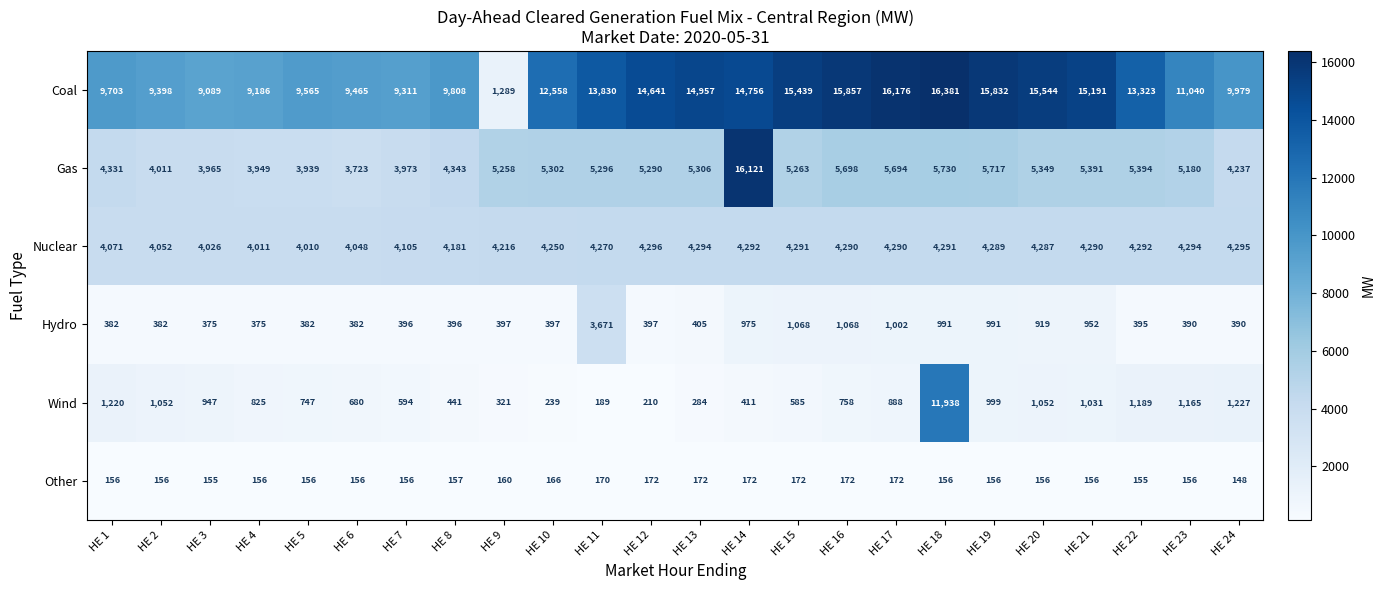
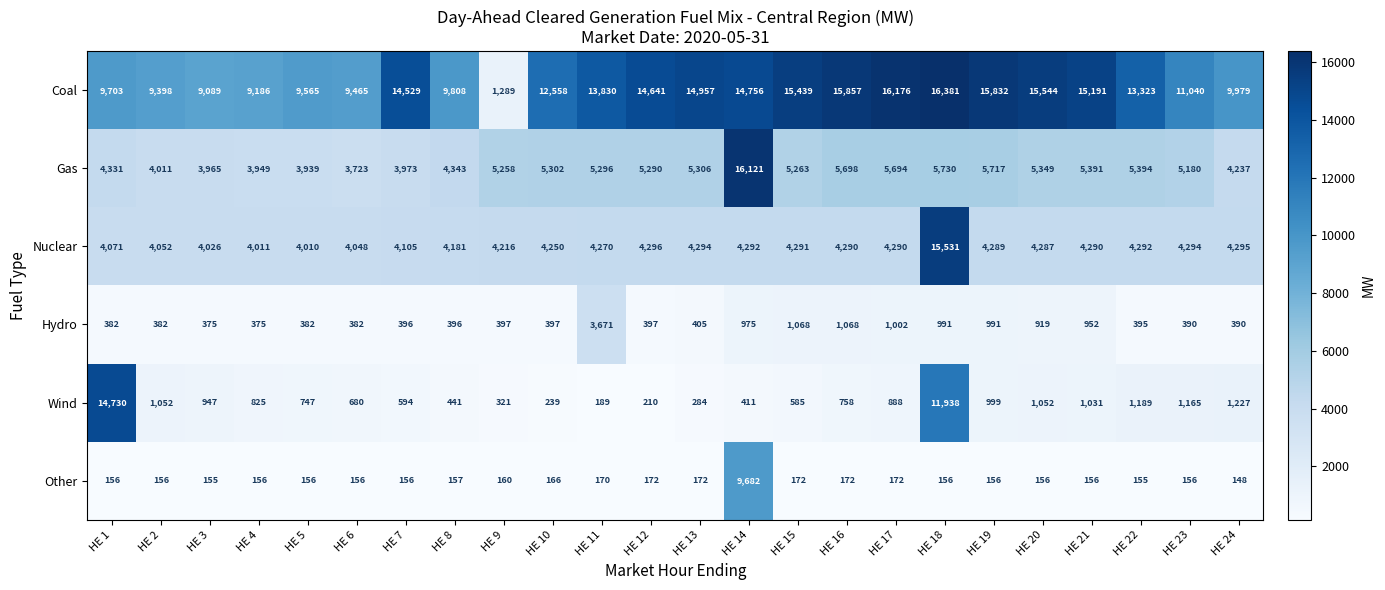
  {
    "Coal": {
      "HE 1": "9,703",
      "HE 2": "9,398",
      "HE 3": "9,089",
      "HE 4": "9,186",
      "HE 5": "9,565",
      "HE 6": "9,465",
-     "HE 7": "9,311",
+     "HE 7": "14,529",
      "HE 8": "9,808",
      "HE 9": "1,289",
      "HE 10": "12,558",
      "HE 11": "13,830",
      "HE 12": "14,641",
      "HE 13": "14,957",
      "HE 14": "14,756",
      "HE 15": "15,439",
      "HE 16": "15,857",
      "HE 17": "16,176",
      "HE 18": "16,381",
      "HE 19": "15,832",
      "HE 20": "15,544",
      "HE 21": "15,191",
      "HE 22": "13,323",
      "HE 23": "11,040",
      "HE 24": "9,979"
    },
    "Gas": {
      "HE 1": "4,331",
      "HE 2": "4,011",
      "HE 3": "3,965",
      "HE 4": "3,949",
      "HE 5": "3,939",
      "HE 6": "3,723",
      "HE 7": "3,973",
      "HE 8": "4,343",
      "HE 9": "5,258",
      "HE 10": "5,302",
      "HE 11": "5,296",
      "HE 12": "5,290",
      "HE 13": "5,306",
      "HE 14": "16,121",
      "HE 15": "5,263",
      "HE 16": "5,698",
      "HE 17": "5,694",
      "HE 18": "5,730",
      "HE 19": "5,717",
      "HE 20": "5,349",
      "HE 21": "5,391",
      "HE 22": "5,394",
      "HE 23": "5,180",
      "HE 24": "4,237"
    },
    "Nuclear": {
      "HE 1": "4,071",
      "HE 2": "4,052",
      "HE 3": "4,026",
      "HE 4": "4,011",
      "HE 5": "4,010",
      "HE 6": "4,048",
      "HE 7": "4,105",
      "HE 8": "4,181",
      "HE 9": "4,216",
      "HE 10": "4,250",
      "HE 11": "4,270",
      "HE 12": "4,296",
      "HE 13": "4,294",
      "HE 14": "4,292",
      "HE 15": "4,291",
      "HE 16": "4,290",
      "HE 17": "4,290",
-     "HE 18": "4,291",
+     "HE 18": "15,531",
      "HE 19": "4,289",
      "HE 20": "4,287",
      "HE 21": "4,290",
      "HE 22": "4,292",
      "HE 23": "4,294",
      "HE 24": "4,295"
    },
    "Hydro": {
      "HE 1": "382",
      "HE 2": "382",
      "HE 3": "375",
      "HE 4": "375",
      "HE 5": "382",
      "HE 6": "382",
      "HE 7": "396",
      "HE 8": "396",
      "HE 9": "397",
      "HE 10": "397",
      "HE 11": "3,671",
      "HE 12": "397",
      "HE 13": "405",
      "HE 14": "975",
      "HE 15": "1,068",
      "HE 16": "1,068",
      "HE 17": "1,002",
      "HE 18": "991",
      "HE 19": "991",
      "HE 20": "919",
      "HE 21": "952",
      "HE 22": "395",
      "HE 23": "390",
      "HE 24": "390"
    },
    "Wind": {
-     "HE 1": "1,220",
+     "HE 1": "14,730",
      "HE 2": "1,052",
      "HE 3": "947",
      "HE 4": "825",
      "HE 5": "747",
      "HE 6": "680",
      "HE 7": "594",
      "HE 8": "441",
      "HE 9": "321",
      "HE 10": "239",
      "HE 11": "189",
      "HE 12": "210",
      "HE 13": "284",
      "HE 14": "411",
      "HE 15": "585",
      "HE 16": "758",
      "HE 17": "888",
      "HE 18": "11,938",
      "HE 19": "999",
      "HE 20": "1,052",
      "HE 21": "1,031",
      "HE 22": "1,189",
      "HE 23": "1,165",
      "HE 24": "1,227"
    },
    "Other": {
      "HE 1": "156",
      "HE 2": "156",
      "HE 3": "155",
      "HE 4": "156",
      "HE 5": "156",
      "HE 6": "156",
      "HE 7": "156",
      "HE 8": "157",
      "HE 9": "160",
      "HE 10": "166",
      "HE 11": "170",
      "HE 12": "172",
      "HE 13": "172",
-     "HE 14": "172",
+     "HE 14": "9,682",
      "HE 15": "172",
      "HE 16": "172",
      "HE 17": "172",
      "HE 18": "156",
      "HE 19": "156",
      "HE 20": "156",
      "HE 21": "156",
      "HE 22": "155",
      "HE 23": "156",
      "HE 24": "148"
    }
  }
